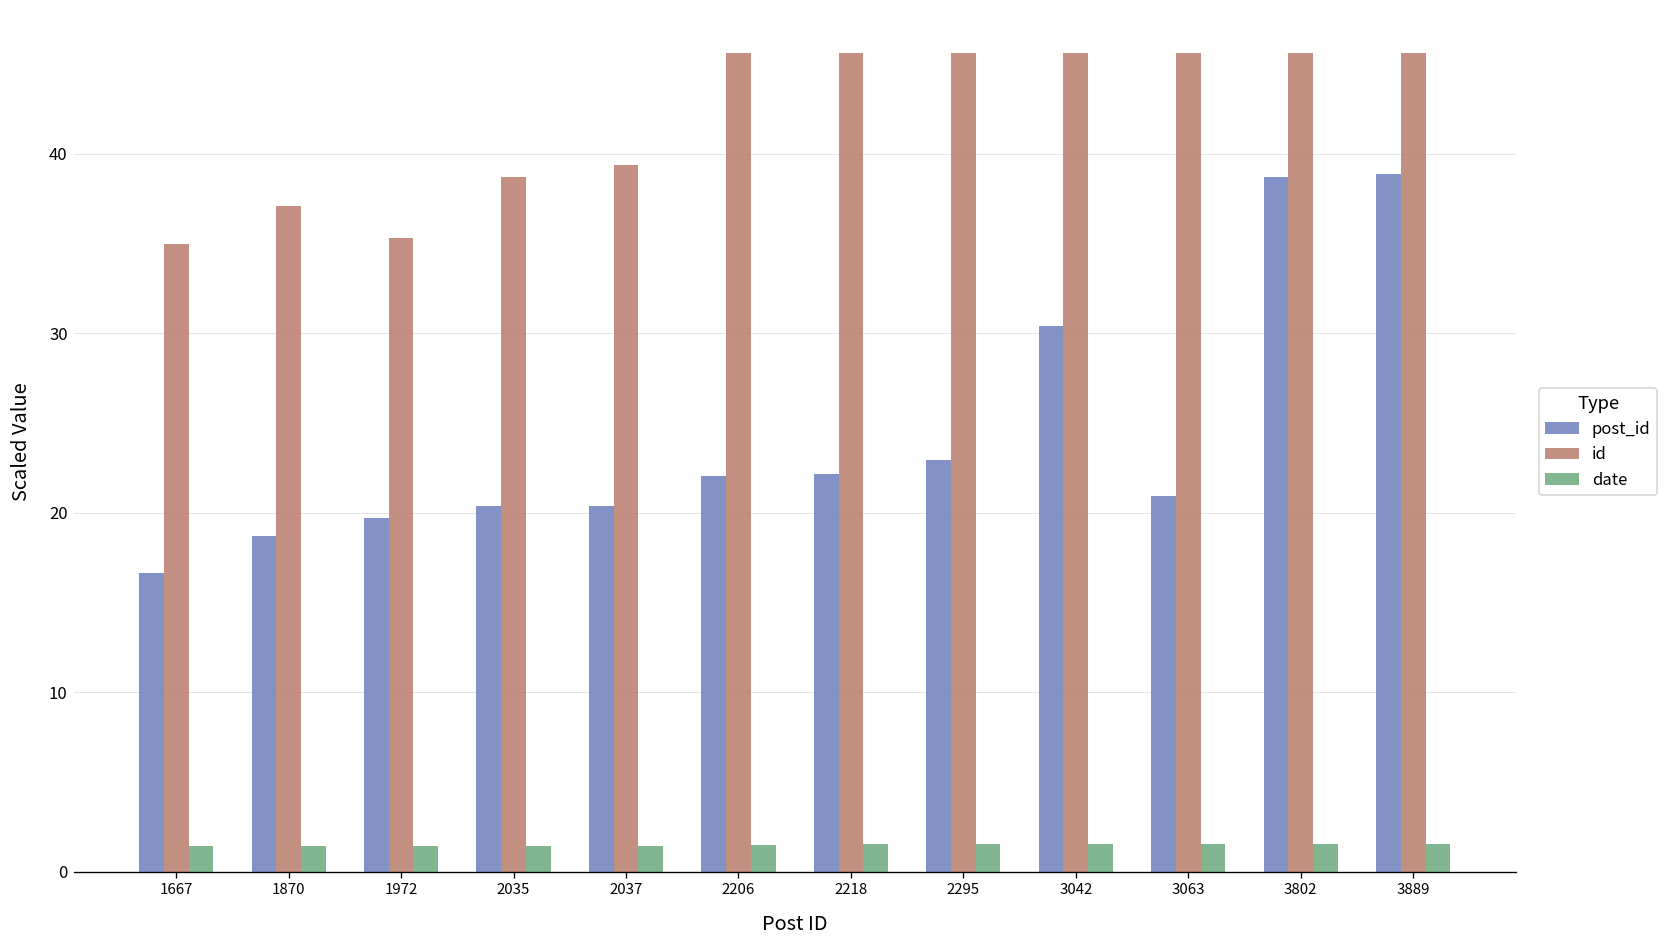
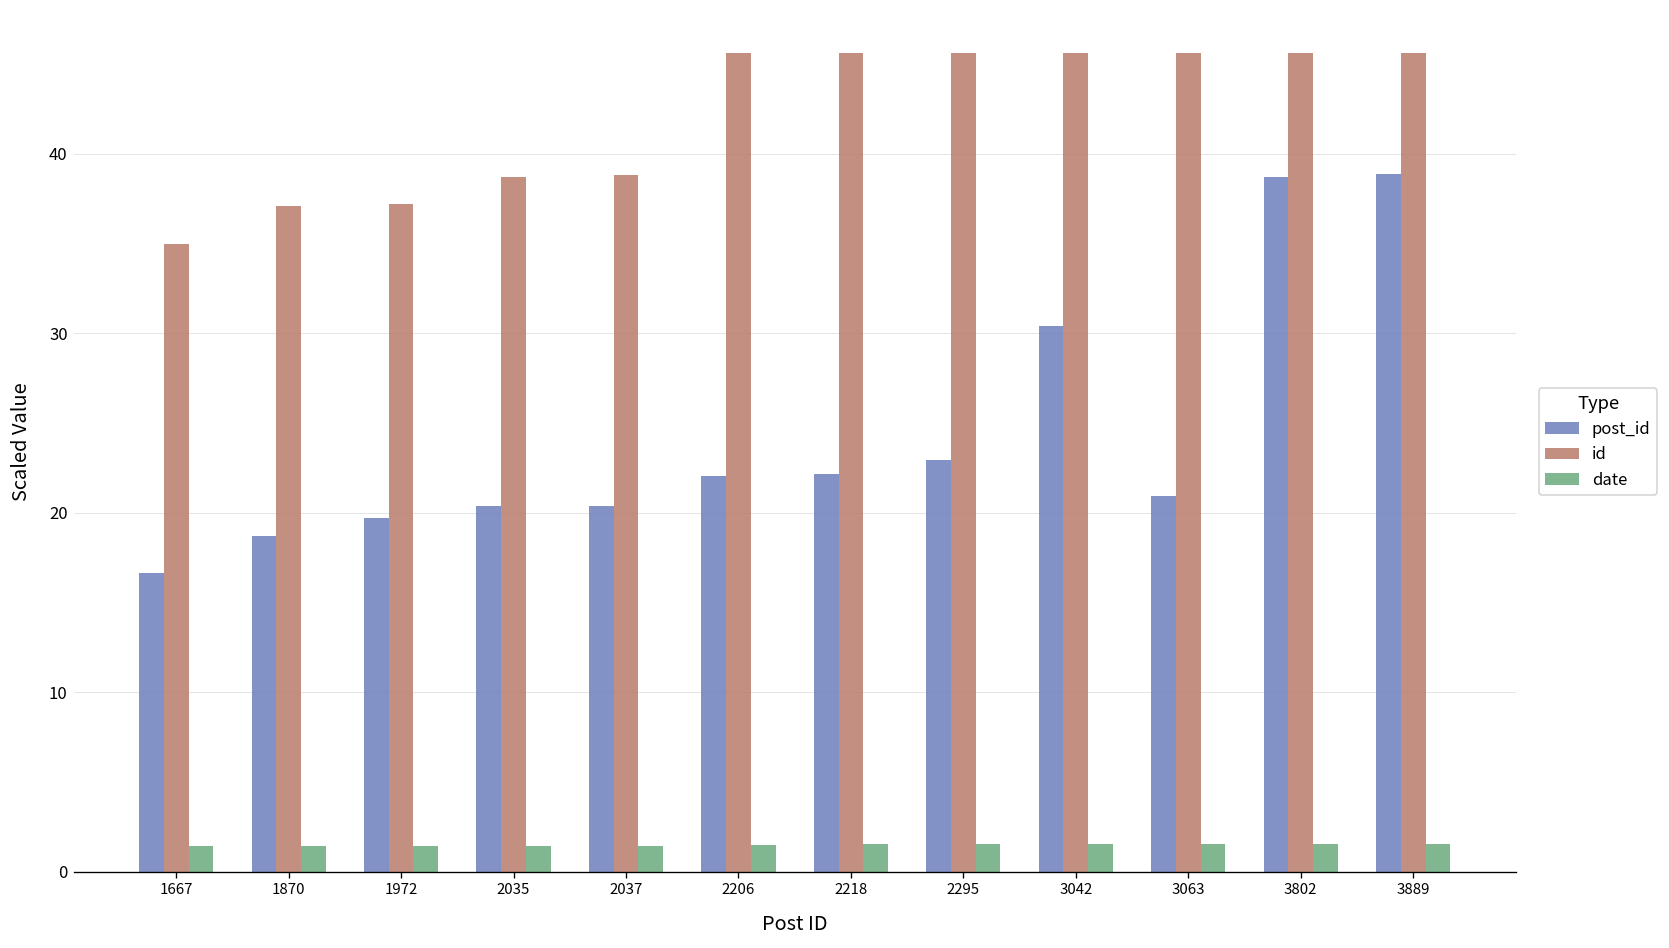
  {
    "post_id": {
      "1667": 16.7,
      "1870": 18.7,
      "1972": 19.7,
      "2035": 20.4,
      "2037": 20.4,
      "2206": 22.1,
      "2218": 22.2,
      "2295": 23.0,
      "3042": 30.4,
      "3063": 20.9,
      "3802": 38.7,
      "3889": 38.9
    },
    "id": {
      "1667": 35.0,
      "1870": 37.1,
-     "1972": 35.3,
+     "1972": 37.2,
      "2035": 38.7,
-     "2037": 39.4,
+     "2037": 38.8,
      "2206": 45.6,
      "2218": 45.6,
      "2295": 45.6,
      "3042": 45.6,
      "3063": 45.6,
      "3802": 45.6,
      "3889": 45.6
    },
    "date": {
      "1667": 1.4,
      "1870": 1.4,
      "1972": 1.4,
      "2035": 1.4,
      "2037": 1.4,
      "2206": 1.5,
      "2218": 1.5,
      "2295": 1.5,
      "3042": 1.5,
      "3063": 1.5,
      "3802": 1.5,
      "3889": 1.5
    }
  }
